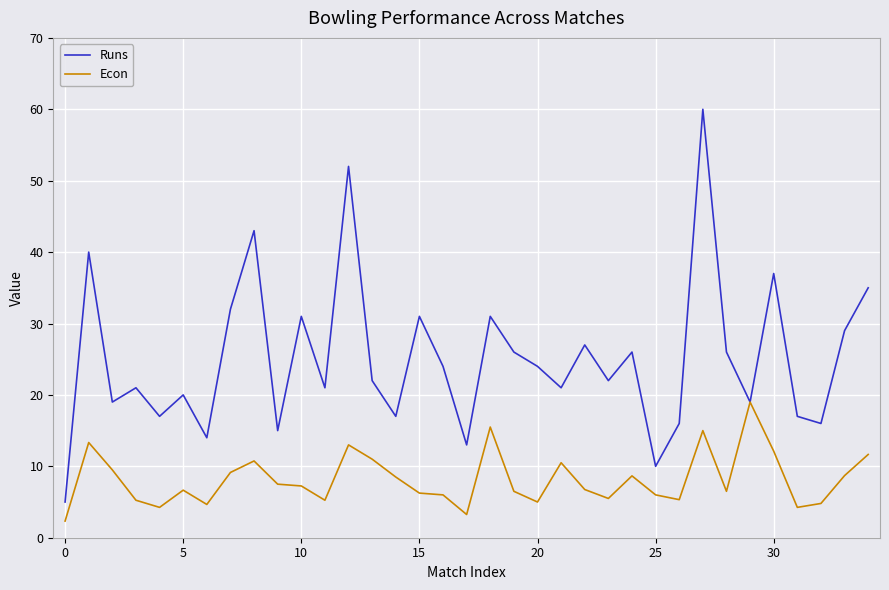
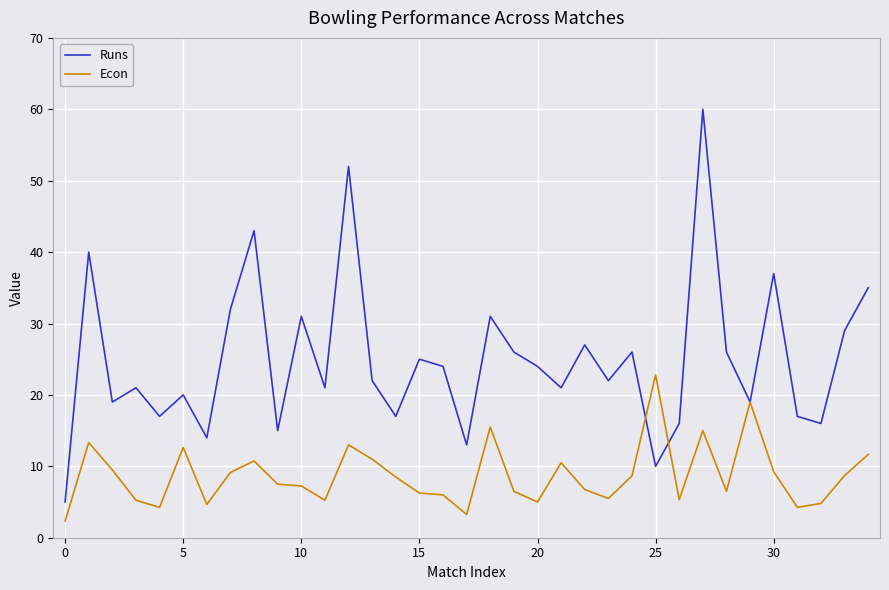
  {
    "Runs": {
      "0": 5,
      "5": 20,
      "10": 31,
-     "15": 31,
+     "15": 25,
      "20": 24,
      "25": 10,
      "30": 37
    },
    "Econ": {
      "0": 2,
-     "5": 7,
+     "5": 13,
      "10": 7,
      "15": 6,
      "20": 5,
-     "25": 6,
-     "30": 12
+     "25": 23,
+     "30": 9
    }
  }
